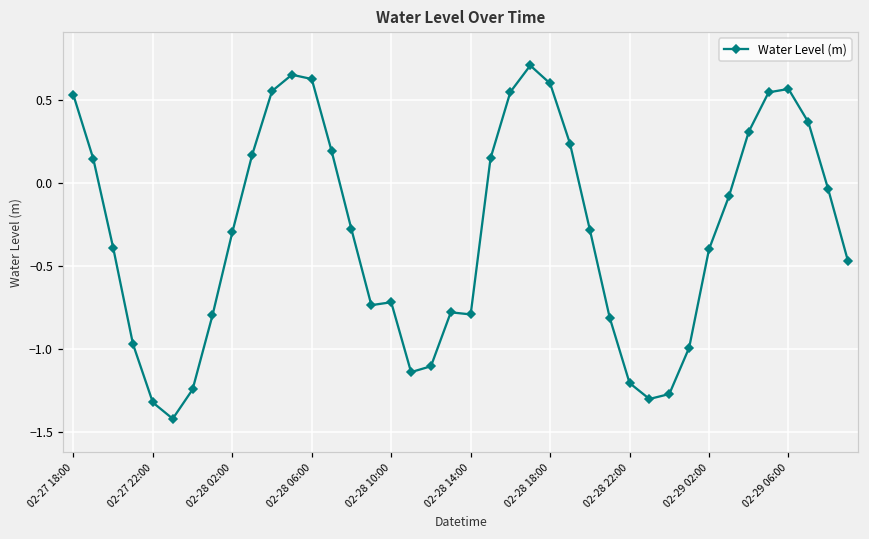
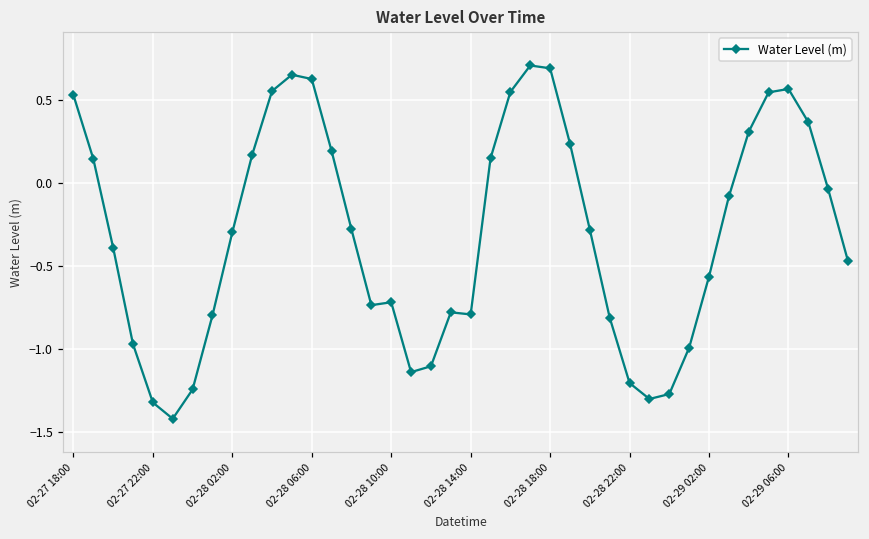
  {
    "02-27 18:00": 0.53,
    "02-27 22:00": -1.32,
    "02-28 02:00": -0.30,
    "02-28 06:00": 0.62,
    "02-28 10:00": -0.72,
    "02-28 14:00": -0.79,
-   "02-28 18:00": 0.60,
+   "02-28 18:00": 0.69,
    "02-28 22:00": -1.21,
-   "02-29 02:00": -0.40,
+   "02-29 02:00": -0.56,
    "02-29 06:00": 0.56
  }
